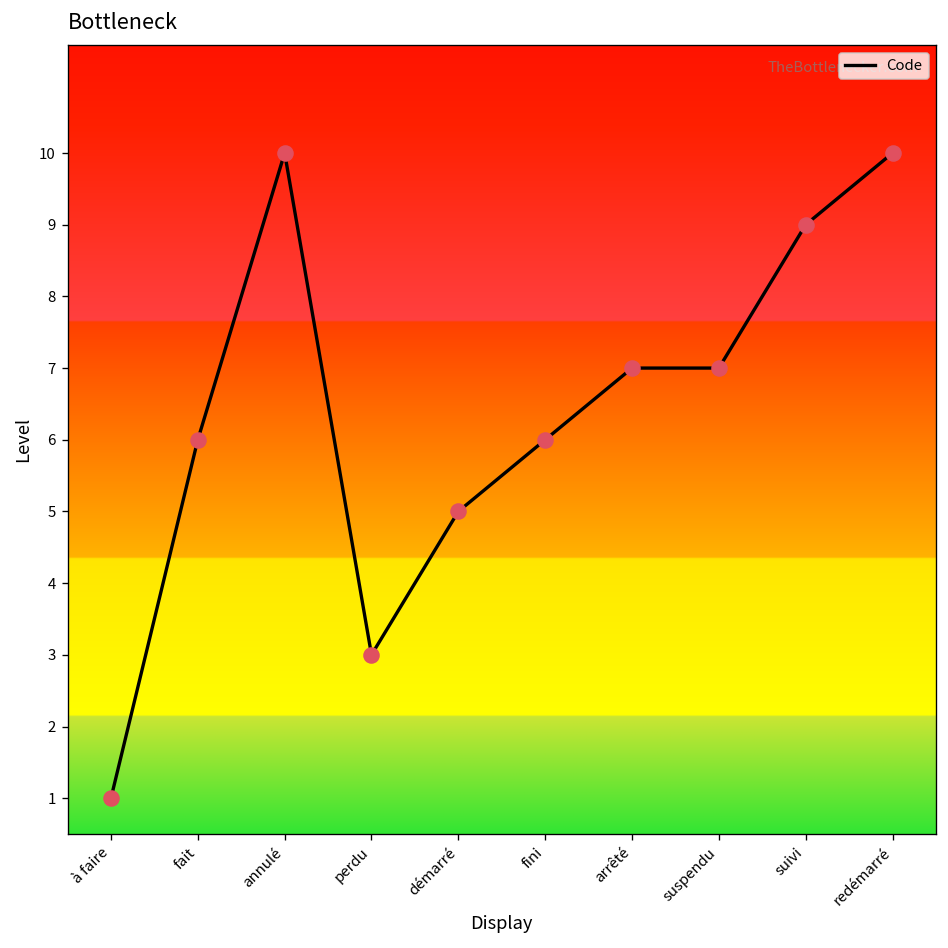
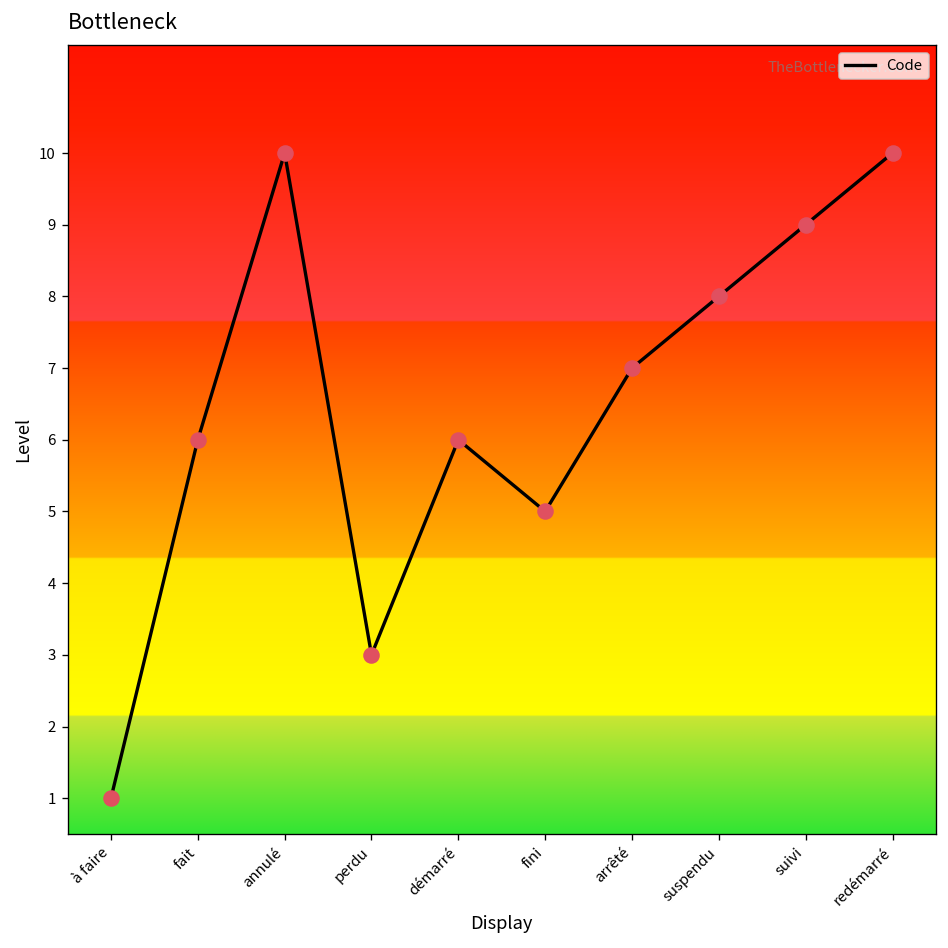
  {
    "à faire": 1,
    "fait": 6,
    "annulé": 10,
    "perdu": 3,
-   "démarré": 5,
-   "fini": 6,
+   "démarré": 6,
+   "fini": 5,
    "arrêté": 7,
-   "suspendu": 7,
+   "suspendu": 8,
    "suivi": 9,
    "redémarré": 10
  }
